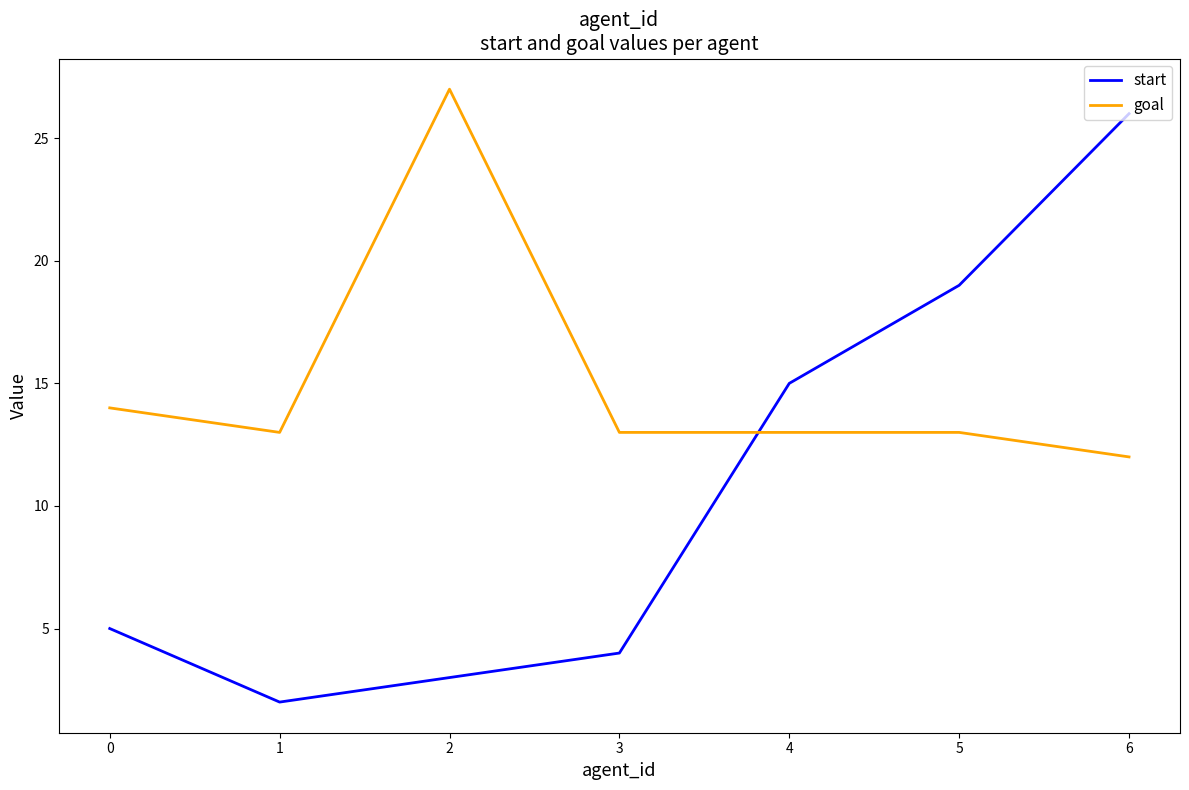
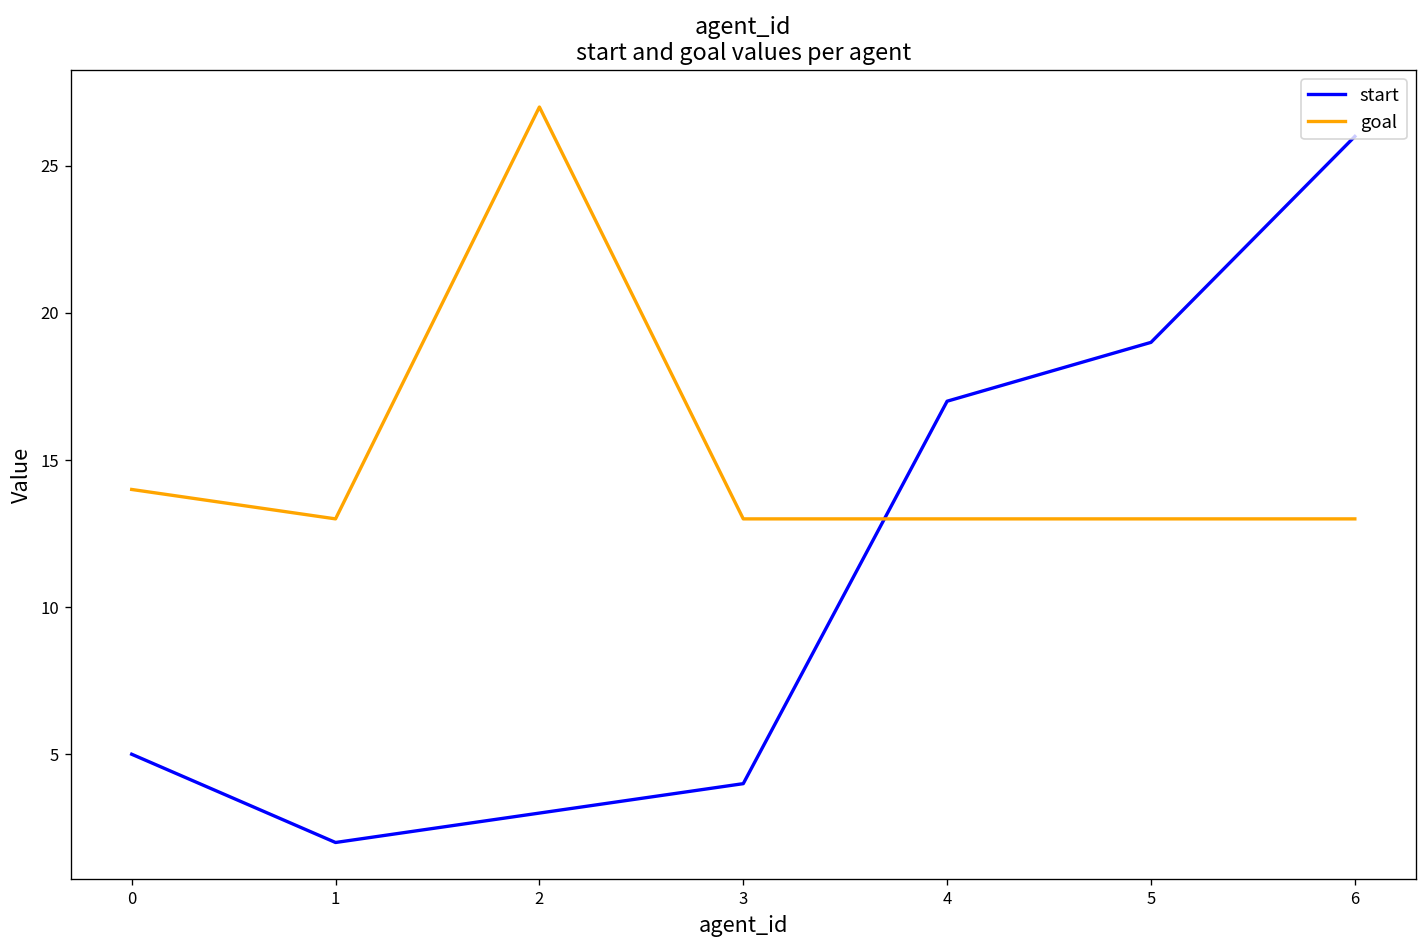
  {
    "start": {
      "0": 5,
      "1": 2,
      "2": 3,
      "3": 4,
-     "4": 15,
+     "4": 17,
      "5": 19
    },
    "goal": {
      "0": 14,
      "1": 13,
      "2": 27,
      "3": 13,
      "4": 13,
      "5": 13,
-     "6": 12
+     "6": 13
    }
  }
